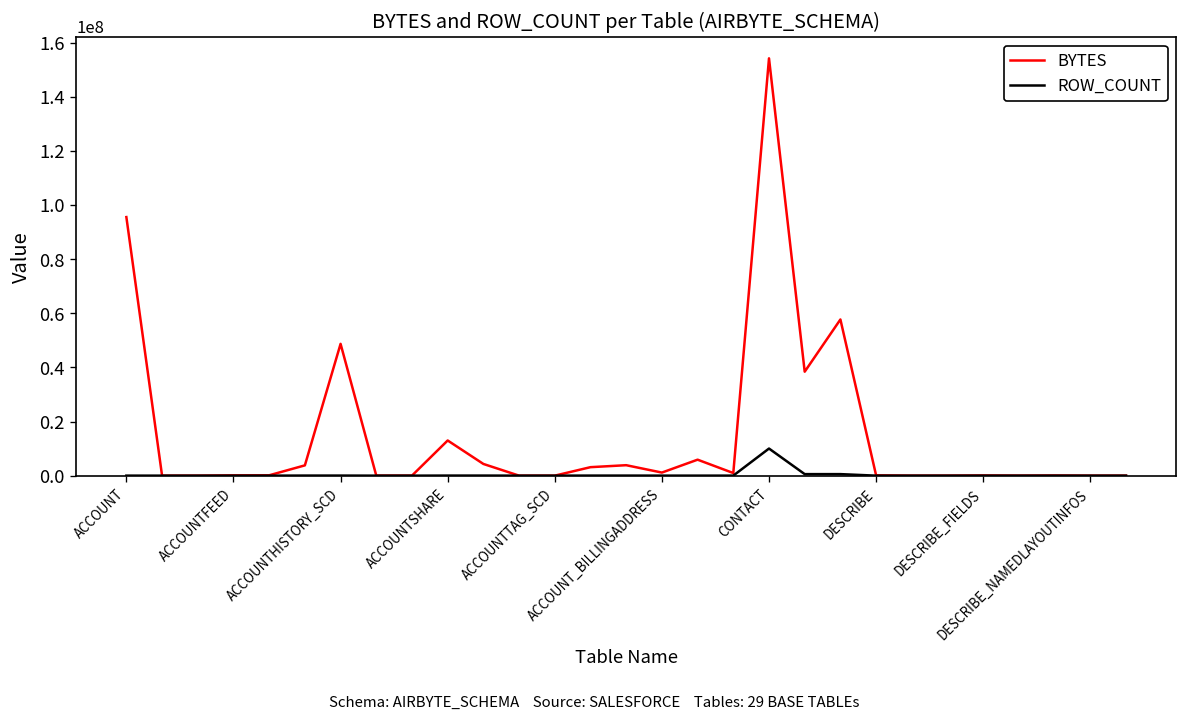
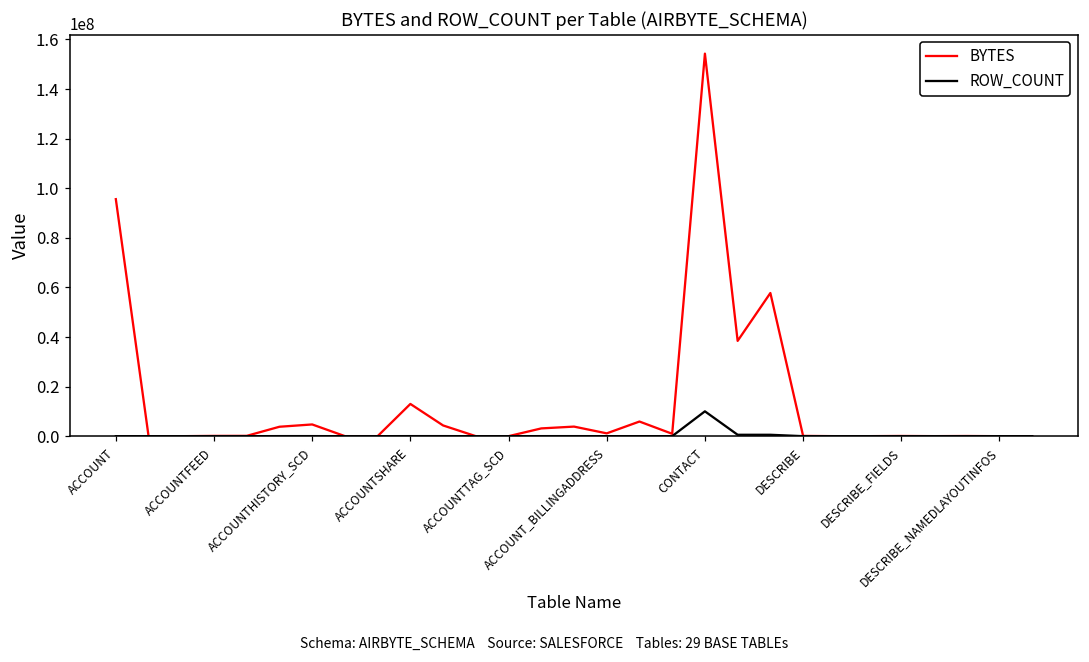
  {
    "BYTES": {
      "ACCOUNT": 96000000,
-     "ACCOUNTHISTORY_SCD": 49000000,
+     "ACCOUNTHISTORY_SCD": 5000000,
      "ACCOUNTSHARE": 13000000,
      "ACCOUNT_BILLINGADDRESS": 1000000,
      "CONTACT": 154000000
    },
    "ROW_COUNT": {
      "ACCOUNT": 0,
      "ACCOUNTHISTORY_SCD": 0,
      "ACCOUNTSHARE": 0,
      "ACCOUNT_BILLINGADDRESS": 0,
      "CONTACT": 10000000
    }
  }
